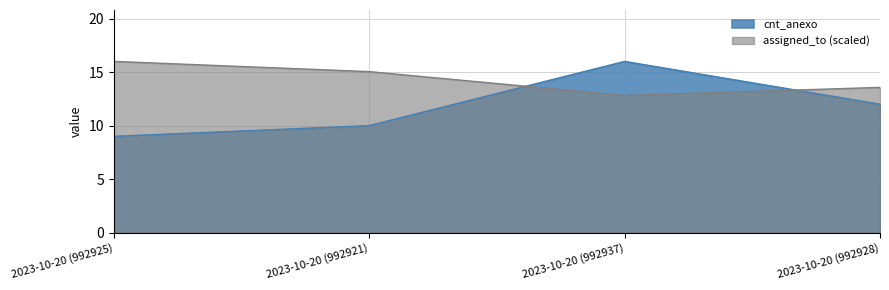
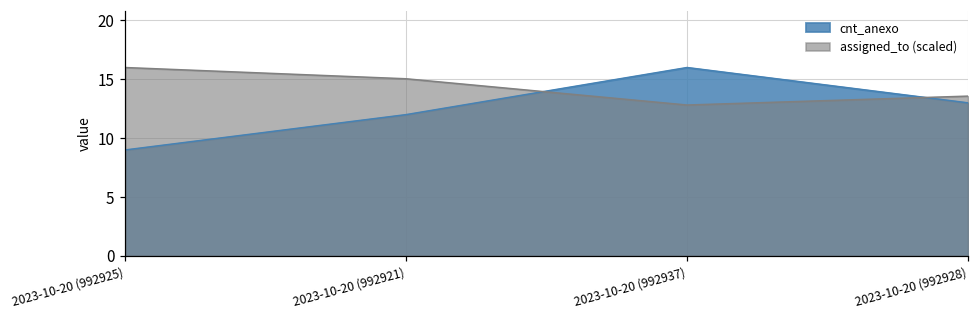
  {
    "cnt_anexo": {
      "2023-10-20 (992925)": 9,
-     "2023-10-20 (992921)": 10,
+     "2023-10-20 (992921)": 12,
      "2023-10-20 (992937)": 16,
-     "2023-10-20 (992928)": 12
+     "2023-10-20 (992928)": 13
    },
    "assigned_to (scaled)": {
      "2023-10-20 (992925)": 16,
      "2023-10-20 (992921)": 15,
      "2023-10-20 (992937)": 13,
      "2023-10-20 (992928)": 13.6
    }
  }
